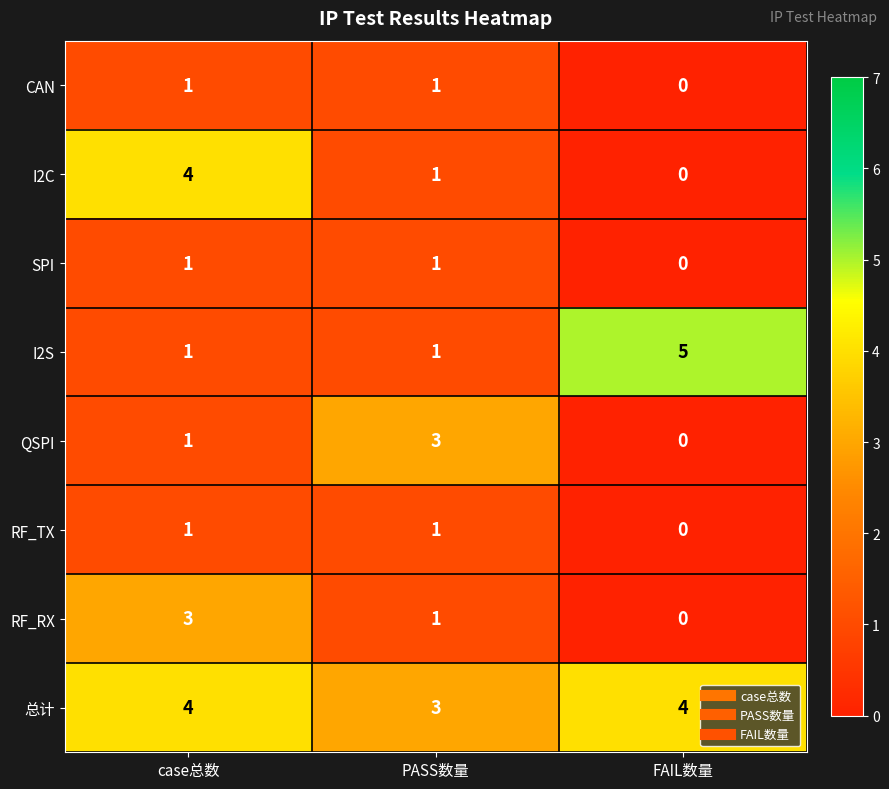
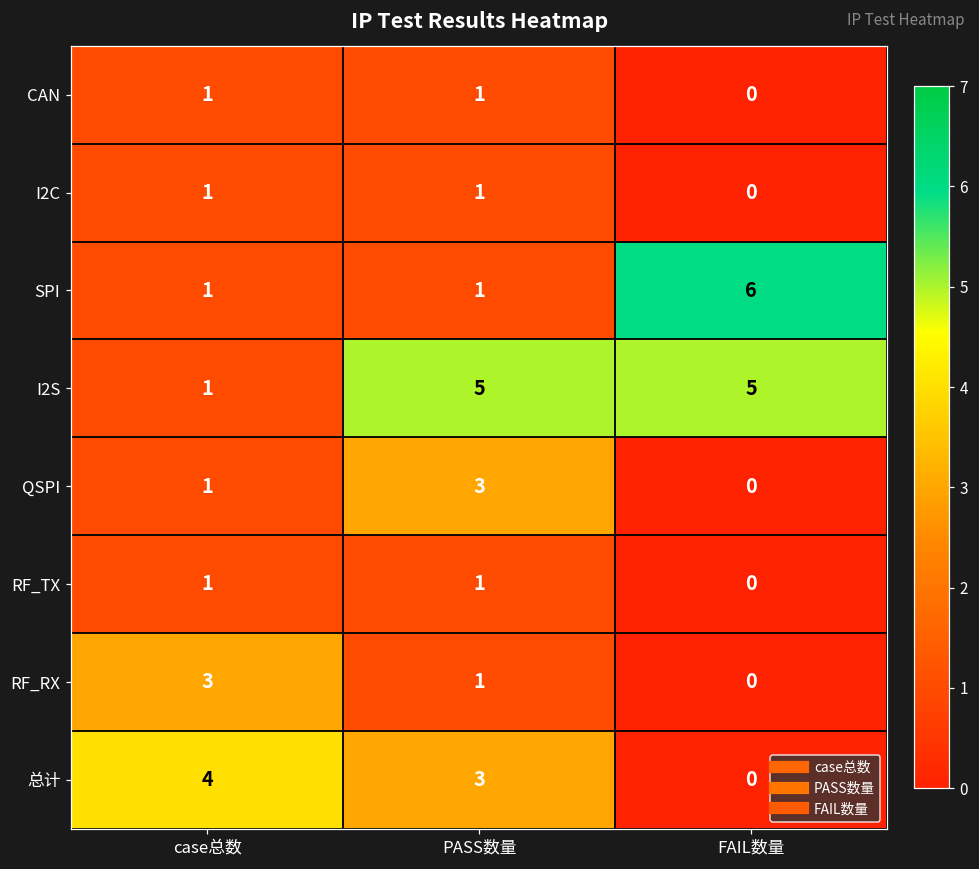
  {
    "CAN": {
      "case总数": 1,
      "PASS数量": 1,
      "FAIL数量": 0
    },
    "I2C": {
-     "case总数": 4,
+     "case总数": 1,
      "PASS数量": 1,
      "FAIL数量": 0
    },
    "SPI": {
      "case总数": 1,
      "PASS数量": 1,
-     "FAIL数量": 0
+     "FAIL数量": 6
    },
    "I2S": {
      "case总数": 1,
-     "PASS数量": 1,
+     "PASS数量": 5,
      "FAIL数量": 5
    },
    "QSPI": {
      "case总数": 1,
      "PASS数量": 3,
      "FAIL数量": 0
    },
    "RF_TX": {
      "case总数": 1,
      "PASS数量": 1,
      "FAIL数量": 0
    },
    "RF_RX": {
      "case总数": 3,
      "PASS数量": 1,
      "FAIL数量": 0
    },
    "总计": {
      "case总数": 4,
      "PASS数量": 3,
-     "FAIL数量": 4
+     "FAIL数量": 0
    }
  }
